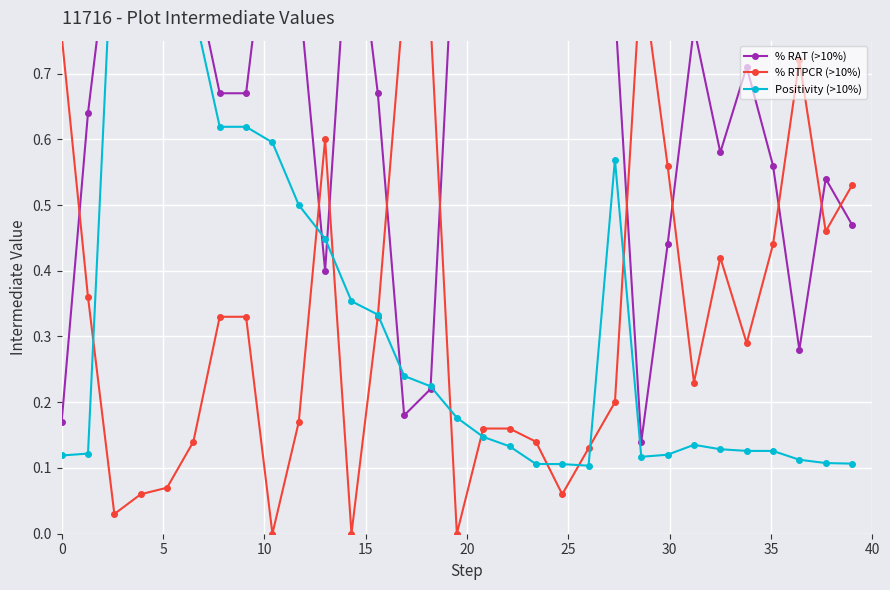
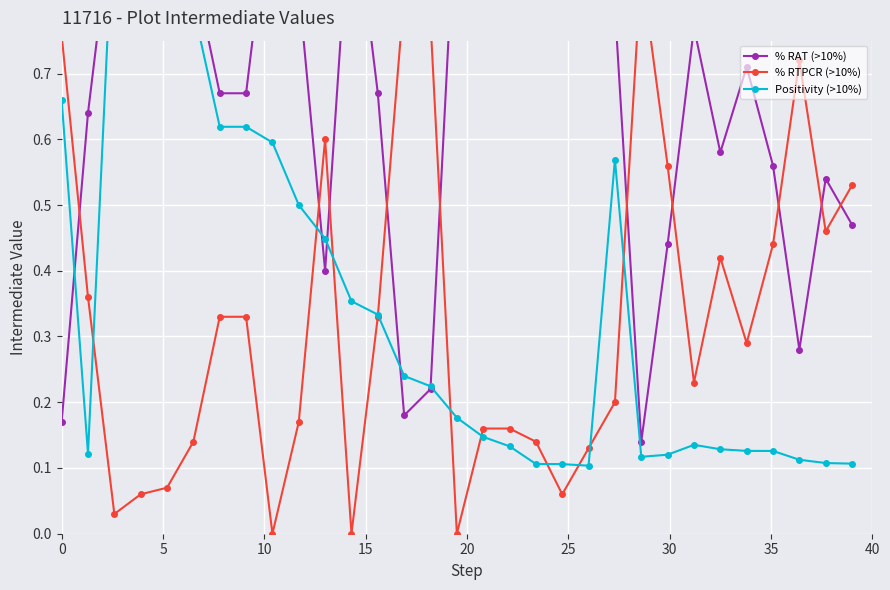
  {
    "% RAT (>10%)": {
      "0": 0.17
    },
    "Positivity (>10%)": {
-     "0": 0.12
+     "0": 0.66
    }
  }
